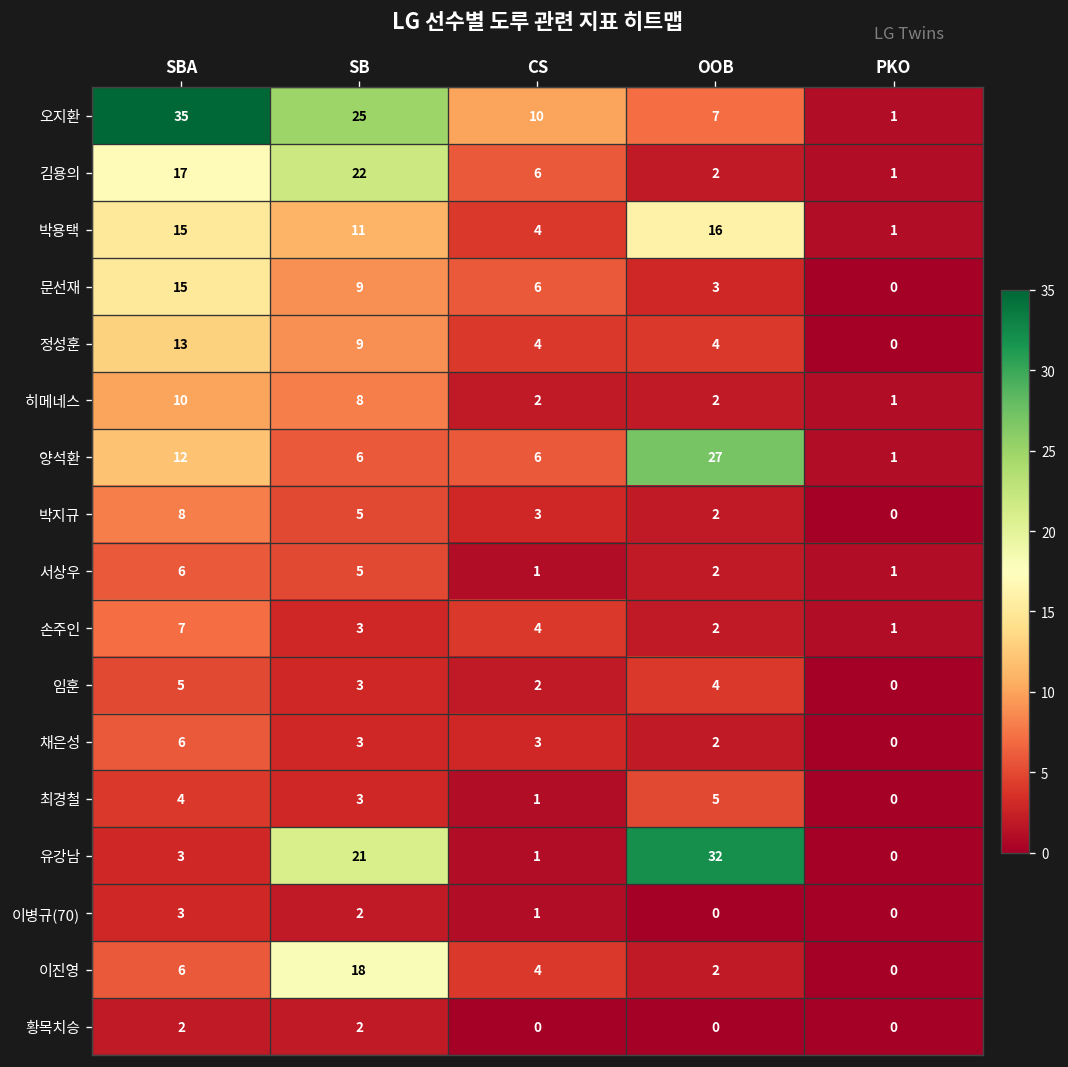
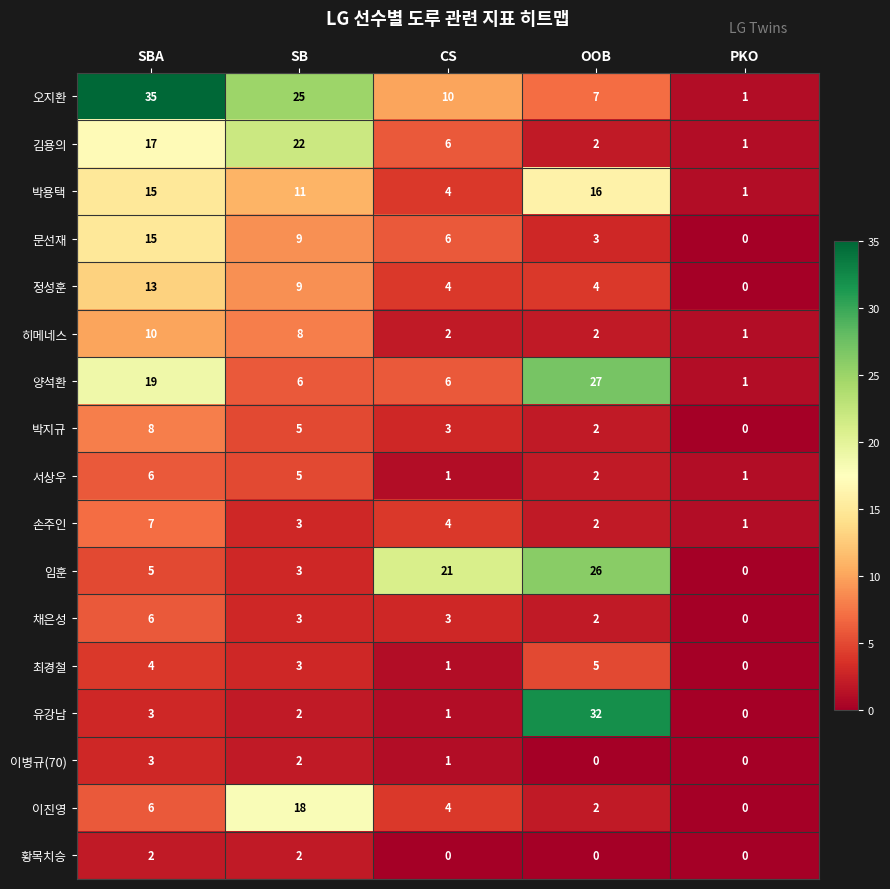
  {
    "오지환": {
      "SBA": 35,
      "SB": 25,
      "CS": 10,
      "OOB": 7,
      "PKO": 1
    },
    "김용의": {
      "SBA": 17,
      "SB": 22,
      "CS": 6,
      "OOB": 2,
      "PKO": 1
    },
    "박용택": {
      "SBA": 15,
      "SB": 11,
      "CS": 4,
      "OOB": 16,
      "PKO": 1
    },
    "문선재": {
      "SBA": 15,
      "SB": 9,
      "CS": 6,
      "OOB": 3,
      "PKO": 0
    },
    "정성훈": {
      "SBA": 13,
      "SB": 9,
      "CS": 4,
      "OOB": 4,
      "PKO": 0
    },
    "히메네스": {
      "SBA": 10,
      "SB": 8,
      "CS": 2,
      "OOB": 2,
      "PKO": 1
    },
    "양석환": {
-     "SBA": 12,
+     "SBA": 19,
      "SB": 6,
      "CS": 6,
      "OOB": 27,
      "PKO": 1
    },
    "박지규": {
      "SBA": 8,
      "SB": 5,
      "CS": 3,
      "OOB": 2,
      "PKO": 0
    },
    "서상우": {
      "SBA": 6,
      "SB": 5,
      "CS": 1,
      "OOB": 2,
      "PKO": 1
    },
    "손주인": {
      "SBA": 7,
      "SB": 3,
      "CS": 4,
      "OOB": 2,
      "PKO": 1
    },
    "임훈": {
      "SBA": 5,
      "SB": 3,
-     "CS": 2,
-     "OOB": 4,
+     "CS": 21,
+     "OOB": 26,
      "PKO": 0
    },
    "채은성": {
      "SBA": 6,
      "SB": 3,
      "CS": 3,
      "OOB": 2,
      "PKO": 0
    },
    "최경철": {
      "SBA": 4,
      "SB": 3,
      "CS": 1,
      "OOB": 5,
      "PKO": 0
    },
    "유강남": {
      "SBA": 3,
-     "SB": 21,
+     "SB": 2,
      "CS": 1,
      "OOB": 32,
      "PKO": 0
    },
    "이병규(70)": {
      "SBA": 3,
      "SB": 2,
      "CS": 1,
      "OOB": 0,
      "PKO": 0
    },
    "이진영": {
      "SBA": 6,
      "SB": 18,
      "CS": 4,
      "OOB": 2,
      "PKO": 0
    },
    "황목치승": {
      "SBA": 2,
      "SB": 2,
      "CS": 0,
      "OOB": 0,
      "PKO": 0
    }
  }
